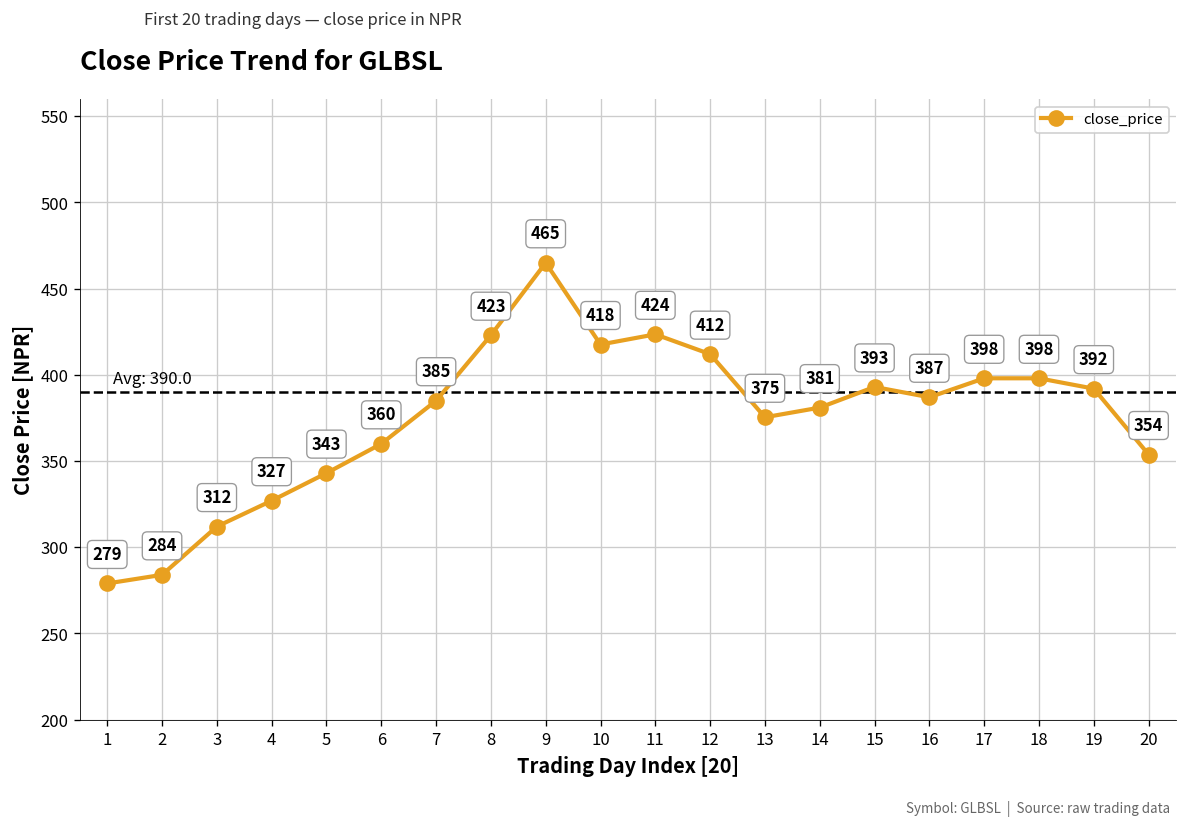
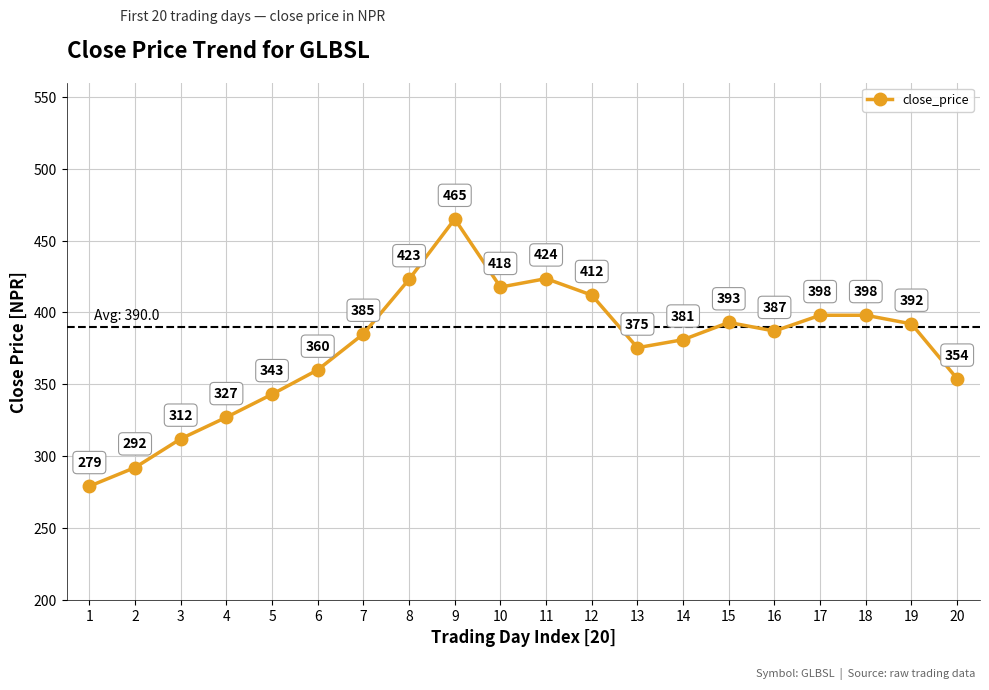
  {
-   "2": 284
+   "2": 292
  }
